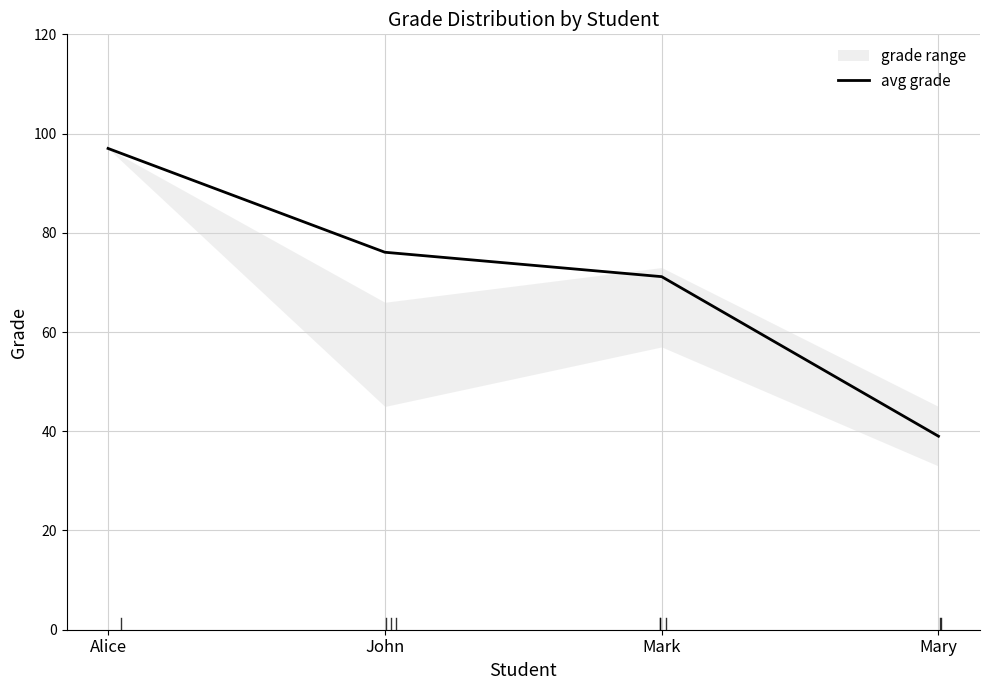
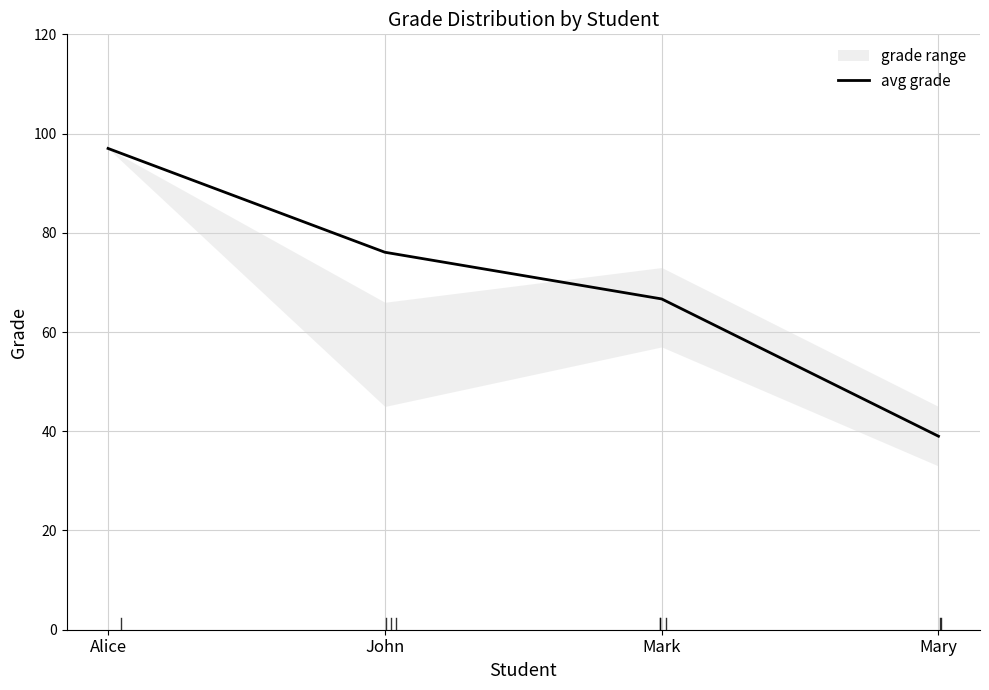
  {
    "avg grade": {
      "John": 76,
-     "Mark": 71,
+     "Mark": 67,
      "Mary": 39
    }
  }
